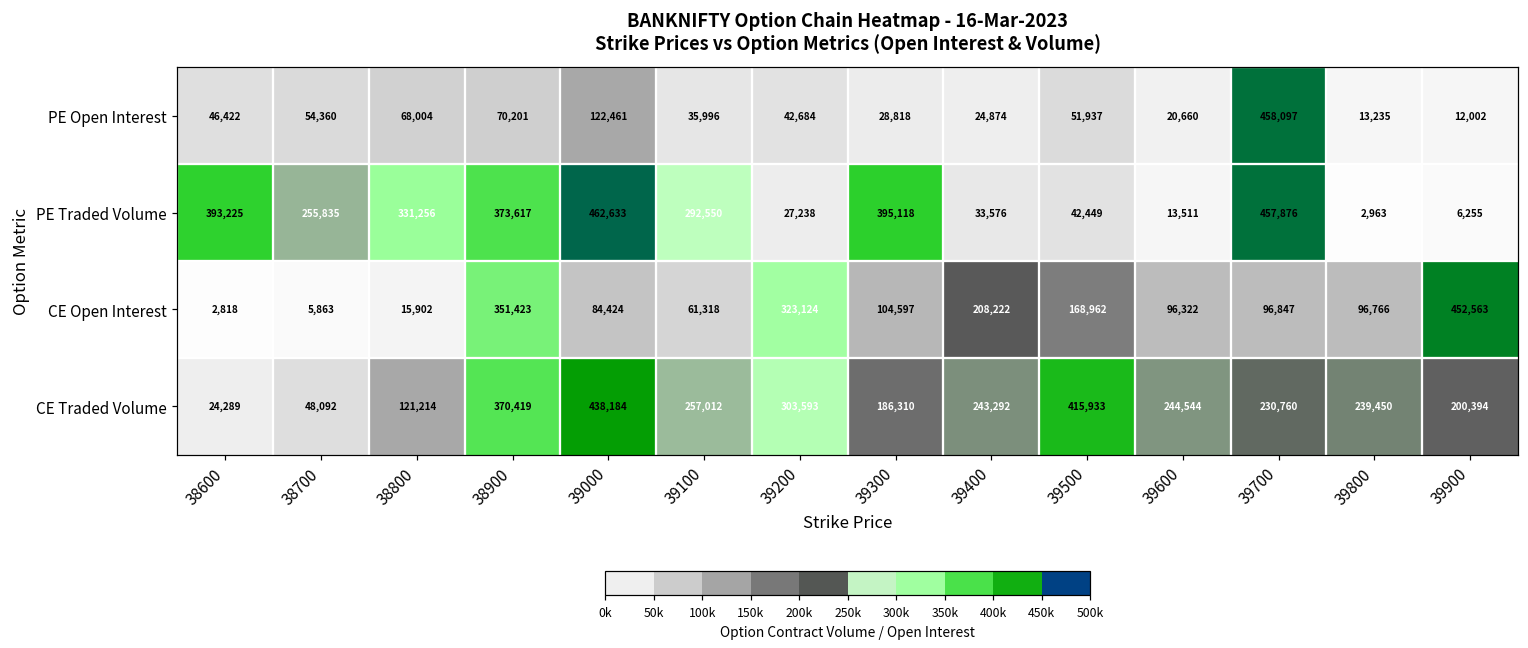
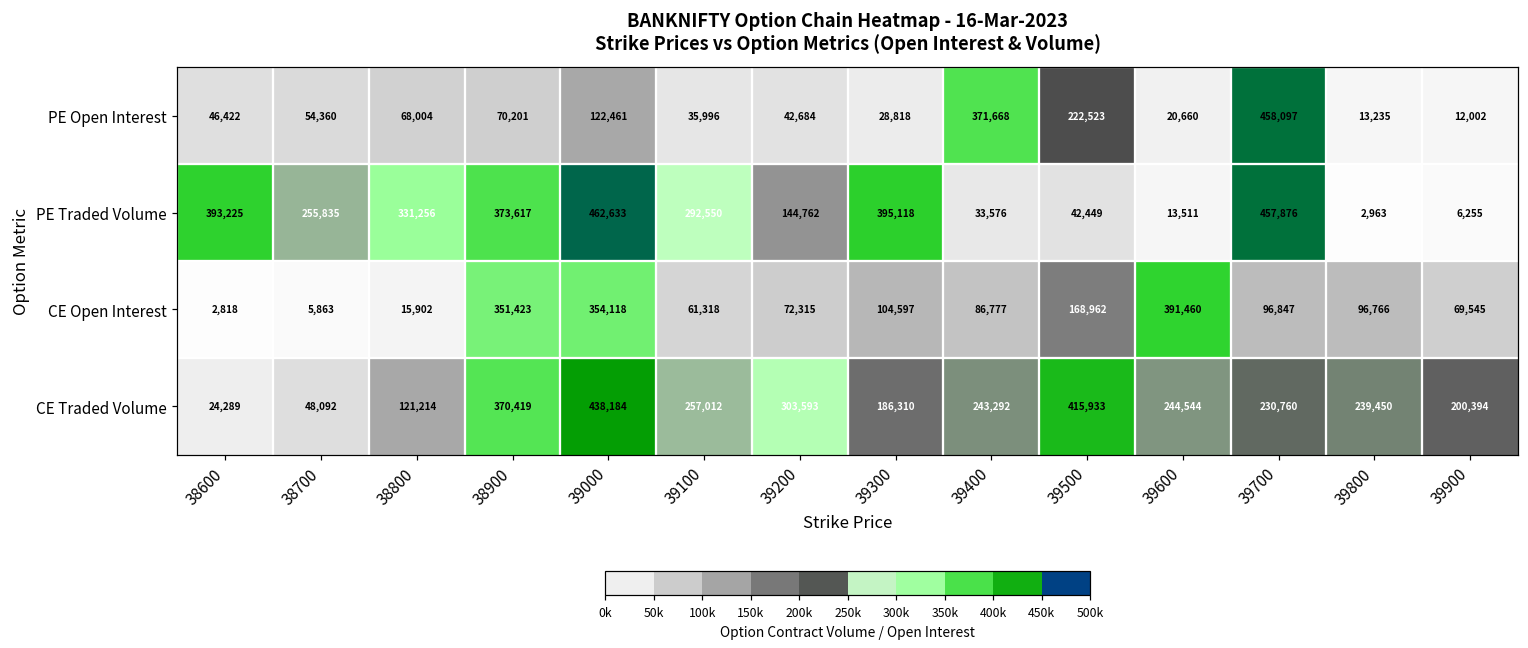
  {
    "PE Open Interest": {
      "38600": "46,422",
      "38700": "54,360",
      "38800": "68,004",
      "38900": "70,201",
      "39000": "122,461",
      "39100": "35,996",
      "39200": "42,684",
      "39300": "28,818",
-     "39400": "24,874",
-     "39500": "51,937",
+     "39400": "371,668",
+     "39500": "222,523",
      "39600": "20,660",
      "39700": "458,097",
      "39800": "13,235",
      "39900": "12,002"
    },
    "PE Traded Volume": {
      "38600": "393,225",
      "38700": "255,835",
      "38800": "331,256",
      "38900": "373,617",
      "39000": "462,633",
      "39100": "292,550",
-     "39200": "27,238",
+     "39200": "144,762",
      "39300": "395,118",
      "39400": "33,576",
      "39500": "42,449",
      "39600": "13,511",
      "39700": "457,876",
      "39800": "2,963",
      "39900": "6,255"
    },
    "CE Open Interest": {
      "38600": "2,818",
      "38700": "5,863",
      "38800": "15,902",
      "38900": "351,423",
-     "39000": "84,424",
+     "39000": "354,118",
      "39100": "61,318",
-     "39200": "323,124",
+     "39200": "72,315",
      "39300": "104,597",
-     "39400": "208,222",
+     "39400": "86,777",
      "39500": "168,962",
-     "39600": "96,322",
+     "39600": "391,460",
      "39700": "96,847",
      "39800": "96,766",
-     "39900": "452,563"
+     "39900": "69,545"
    },
    "CE Traded Volume": {
      "38600": "24,289",
      "38700": "48,092",
      "38800": "121,214",
      "38900": "370,419",
      "39000": "438,184",
      "39100": "257,012",
      "39200": "303,593",
      "39300": "186,310",
      "39400": "243,292",
      "39500": "415,933",
      "39600": "244,544",
      "39700": "230,760",
      "39800": "239,450",
      "39900": "200,394"
    }
  }
